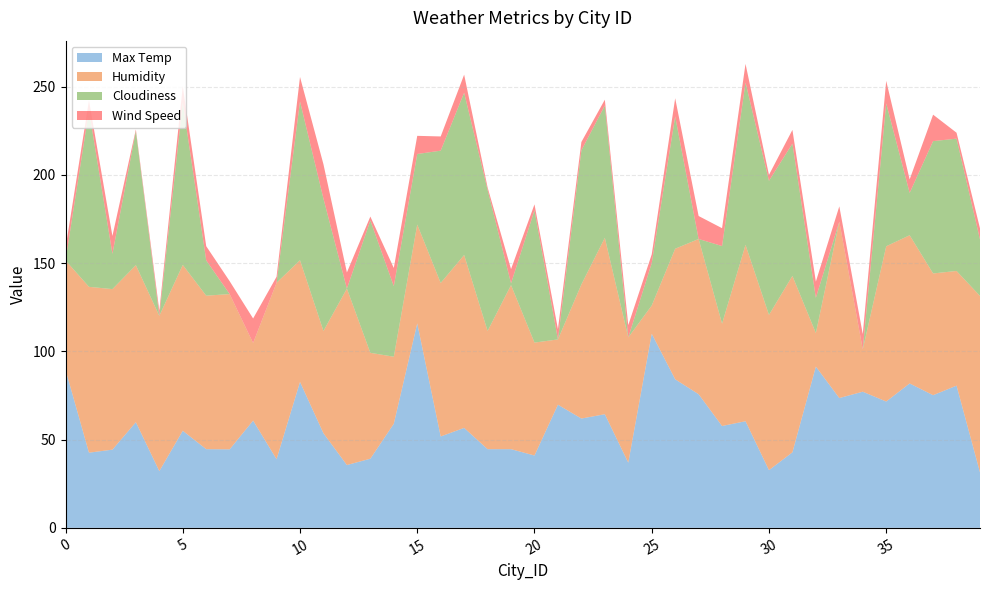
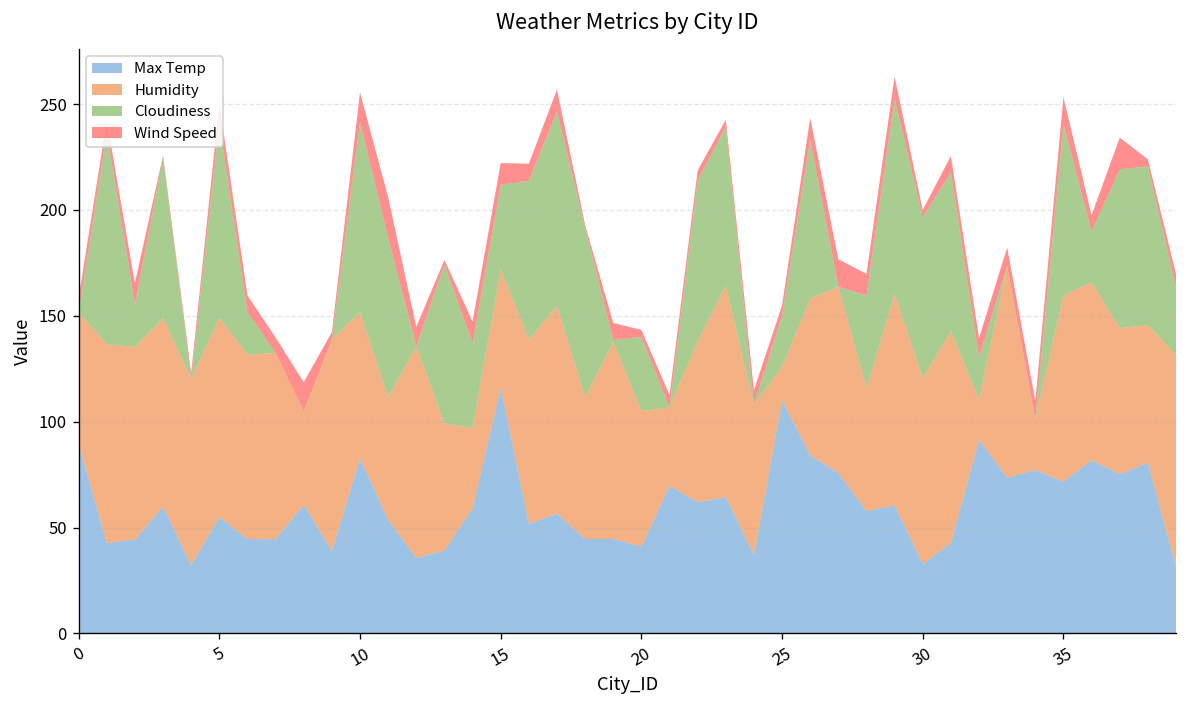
  {
    "Max Temp": {
      "0": 90,
      "5": 55,
      "10": 83,
      "15": 116,
      "20": 41,
      "25": 110,
      "30": 33,
      "35": 72
    },
    "Cloudiness": {
      "10": 90,
      "15": 40,
-     "20": 75,
+     "20": 35,
      "25": 24,
      "30": 76,
      "35": 81
    }
  }
